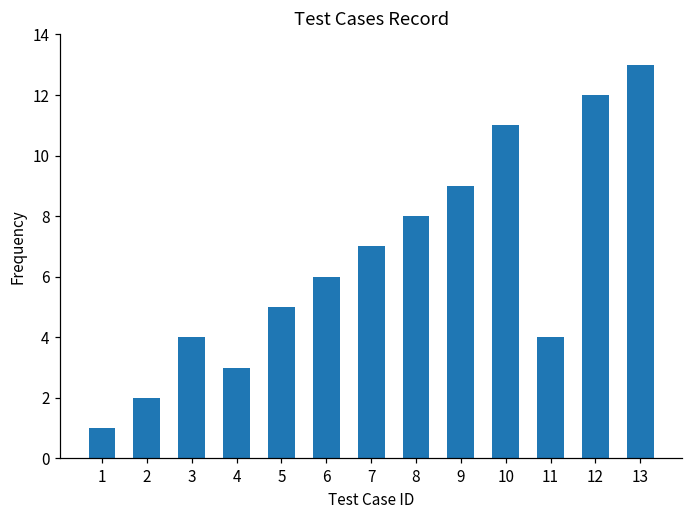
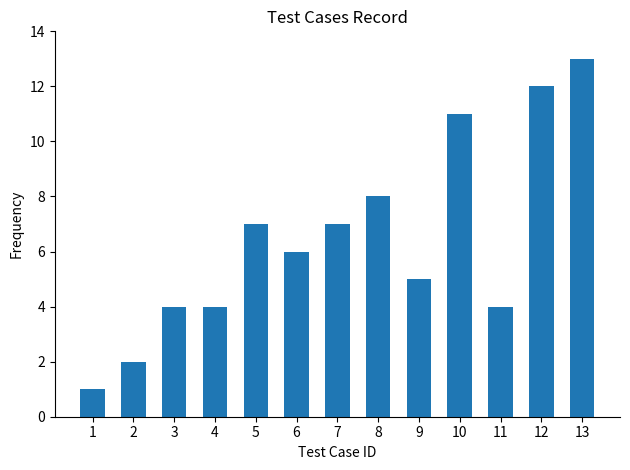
  {
    "1": 1,
    "2": 2,
    "3": 4,
-   "4": 3,
-   "5": 5,
+   "4": 4,
+   "5": 7,
    "6": 6,
    "7": 7,
    "8": 8,
-   "9": 9,
+   "9": 5,
    "10": 11,
    "11": 4,
    "12": 12,
    "13": 13
  }
